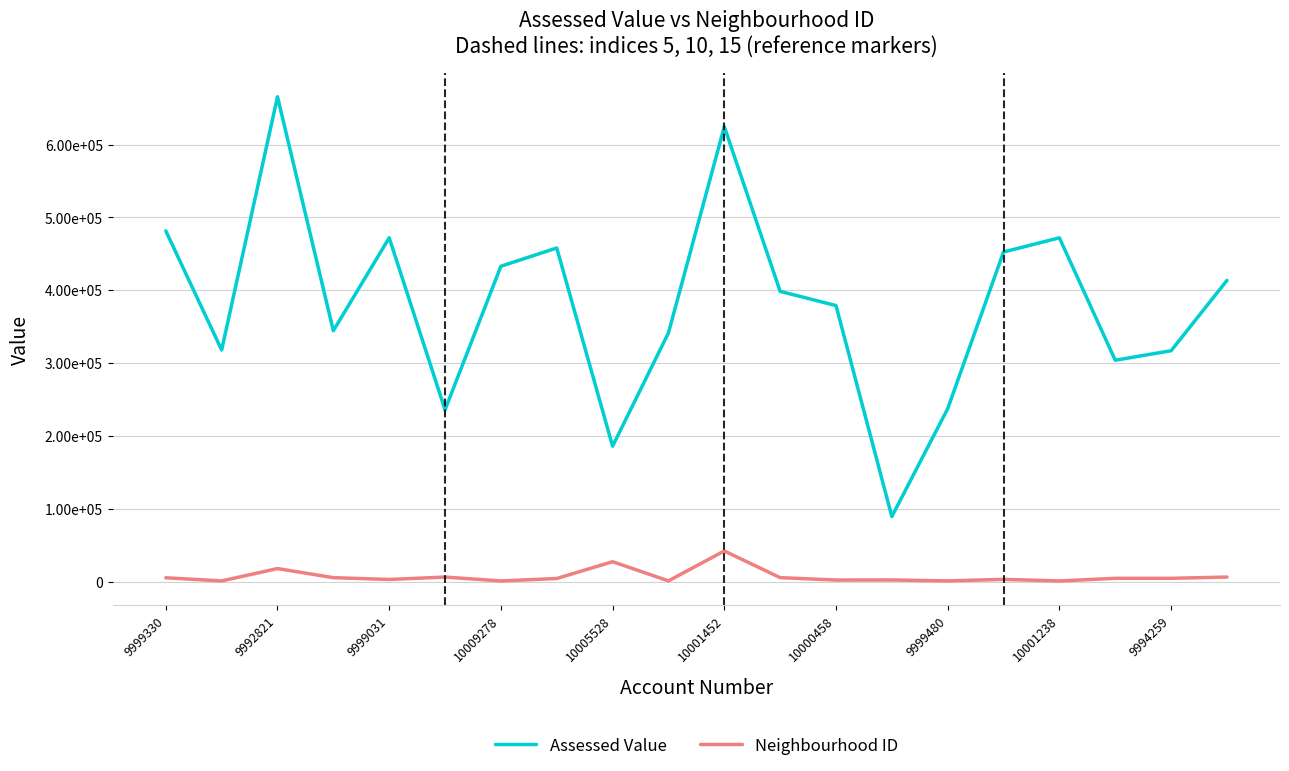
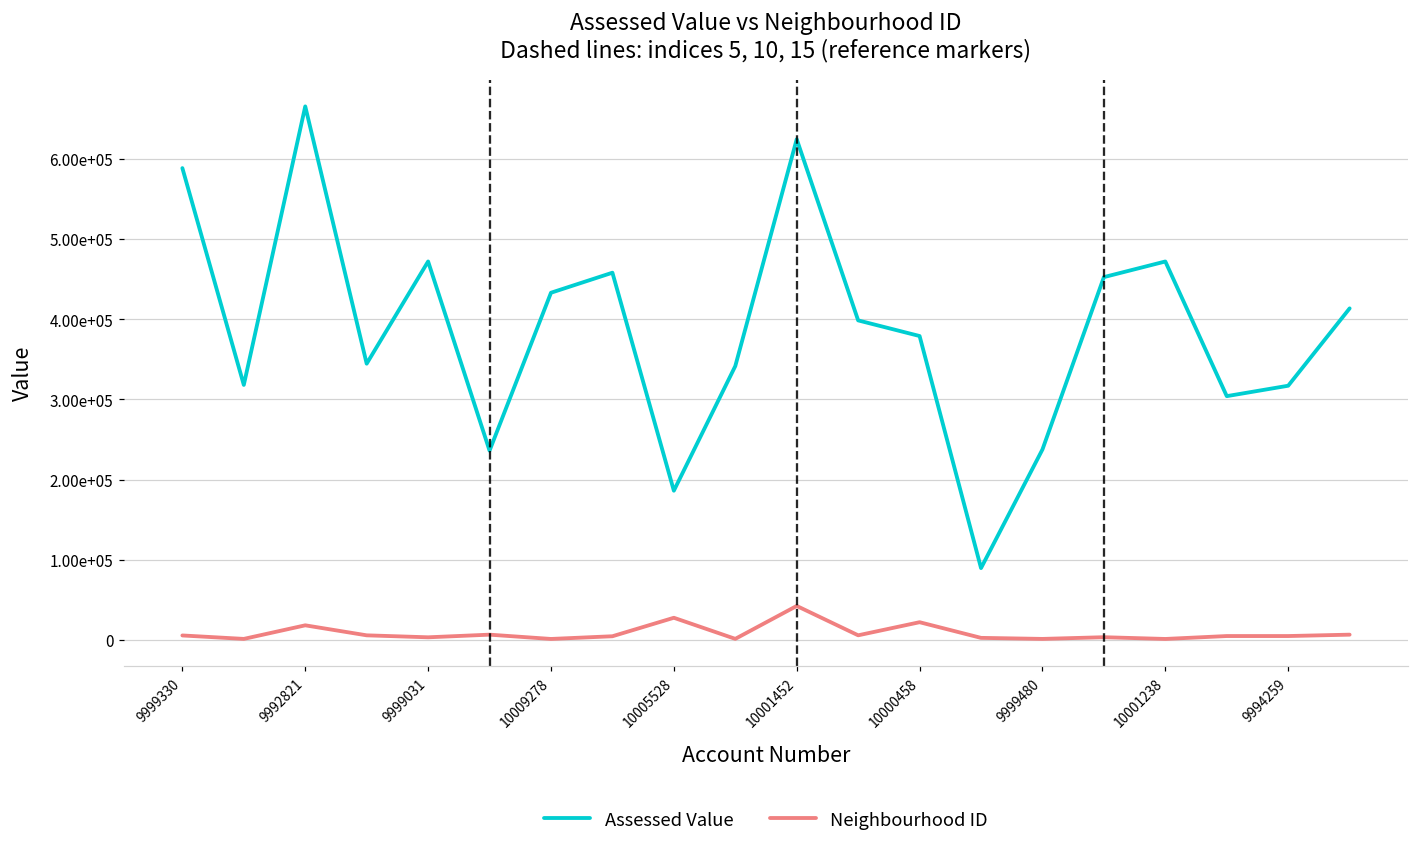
  {
    "Assessed Value": {
-     "9999330": 480000,
+     "9999330": 590000,
      "9992821": 670000,
      "9999031": 470000,
      "10009278": 430000,
      "10005528": 190000,
      "10001452": 620000,
      "10000458": 380000,
      "9999480": 240000,
      "10001238": 470000,
      "9994259": 320000
    },
    "Neighbourhood ID": {
      "9999330": 10000,
      "9992821": 20000,
      "9999031": 0,
      "10009278": 0,
      "10005528": 30000,
      "10001452": 40000,
-     "10000458": 0,
+     "10000458": 20000,
      "9999480": 0,
      "10001238": 0,
      "9994259": 0
    }
  }
